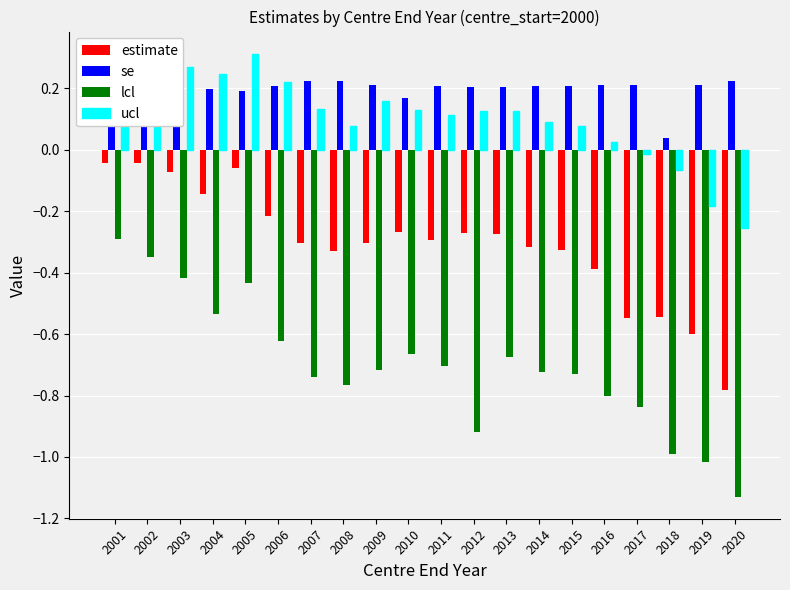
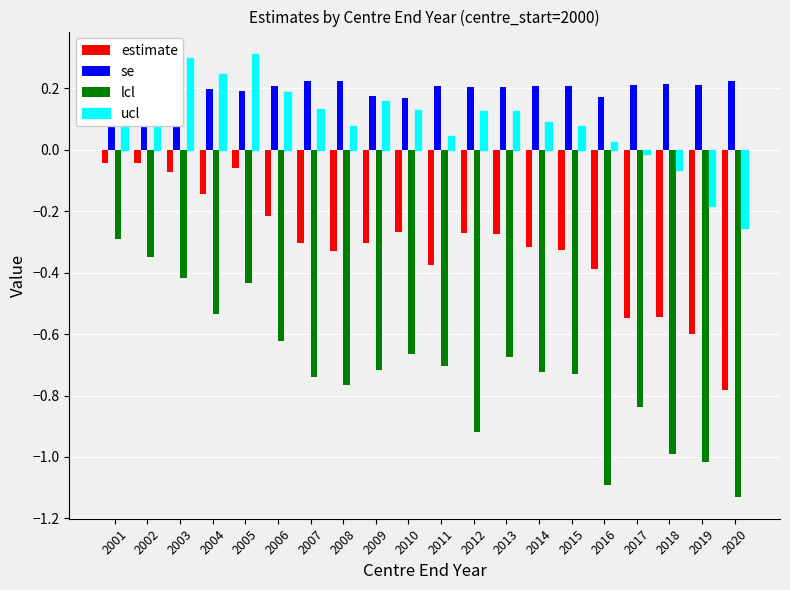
  {
    "estimate": {
      "2001": -0.04,
      "2002": -0.04,
      "2003": -0.07,
      "2004": -0.14,
      "2005": -0.06,
      "2006": -0.22,
      "2007": -0.30,
      "2008": -0.33,
      "2009": -0.30,
      "2010": -0.27,
-     "2011": -0.29,
+     "2011": -0.38,
      "2012": -0.27,
      "2013": -0.27,
      "2014": -0.32,
      "2015": -0.33,
      "2016": -0.39,
      "2017": -0.55,
      "2018": -0.54,
      "2019": -0.60,
      "2020": -0.78
    },
    "se": {
      "2004": 0.20,
      "2005": 0.19,
      "2006": 0.21,
      "2007": 0.22,
      "2008": 0.22,
-     "2009": 0.21,
+     "2009": 0.17,
      "2010": 0.17,
      "2011": 0.21,
      "2012": 0.20,
      "2013": 0.20,
      "2014": 0.21,
      "2015": 0.21,
-     "2016": 0.21,
+     "2016": 0.17,
      "2017": 0.21,
-     "2018": 0.04,
+     "2018": 0.21,
      "2019": 0.21,
      "2020": 0.22
    },
    "lcl": {
      "2001": -0.29,
      "2002": -0.35,
      "2003": -0.42,
      "2004": -0.53,
      "2005": -0.43,
      "2006": -0.62,
      "2007": -0.74,
      "2008": -0.77,
      "2009": -0.72,
      "2010": -0.67,
      "2011": -0.70,
      "2012": -0.92,
      "2013": -0.67,
      "2014": -0.72,
      "2015": -0.73,
-     "2016": -0.80,
+     "2016": -1.09,
      "2017": -0.84,
      "2018": -0.99,
      "2019": -1.02,
      "2020": -1.13
    },
    "ucl": {
-     "2003": 0.27,
+     "2003": 0.30,
      "2004": 0.25,
      "2005": 0.31,
-     "2006": 0.22,
+     "2006": 0.19,
      "2007": 0.13,
      "2008": 0.08,
      "2009": 0.16,
      "2010": 0.13,
-     "2011": 0.11,
+     "2011": 0.05,
      "2012": 0.13,
      "2013": 0.13,
      "2014": 0.09,
      "2015": 0.08,
      "2016": 0.03,
      "2017": -0.02,
      "2018": -0.07,
      "2019": -0.18,
      "2020": -0.26
    }
  }
